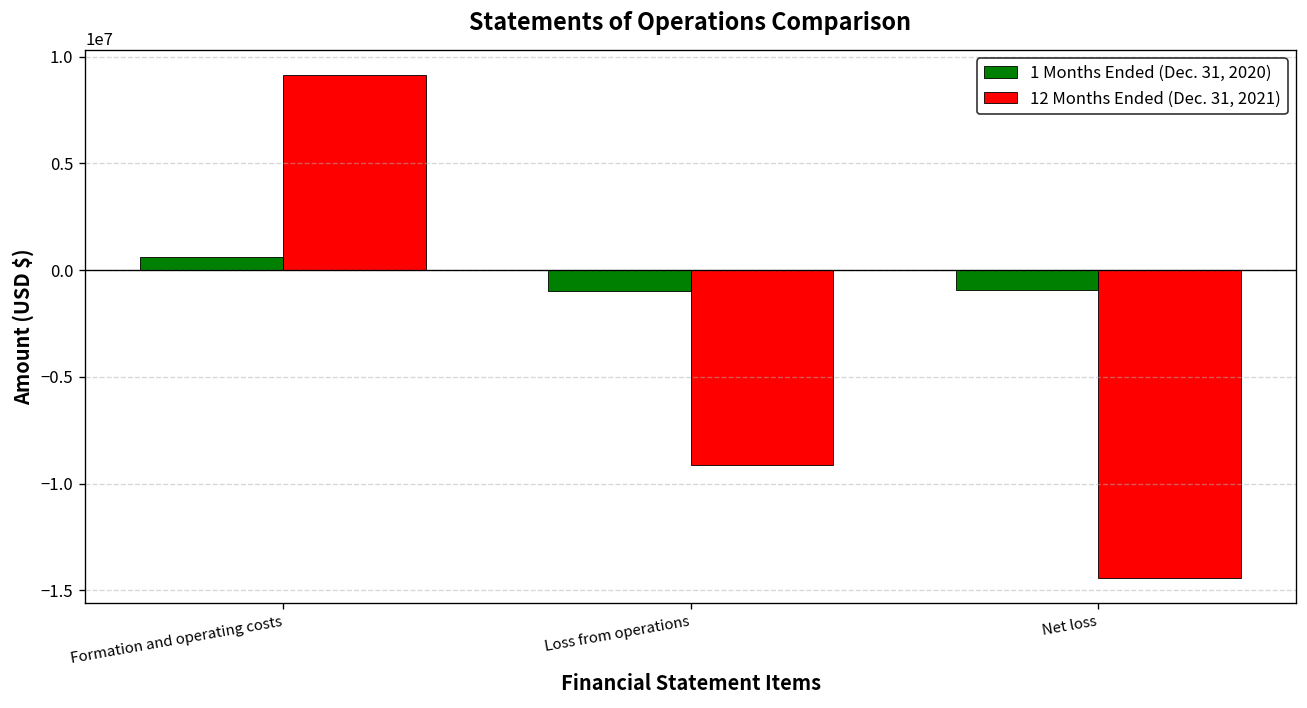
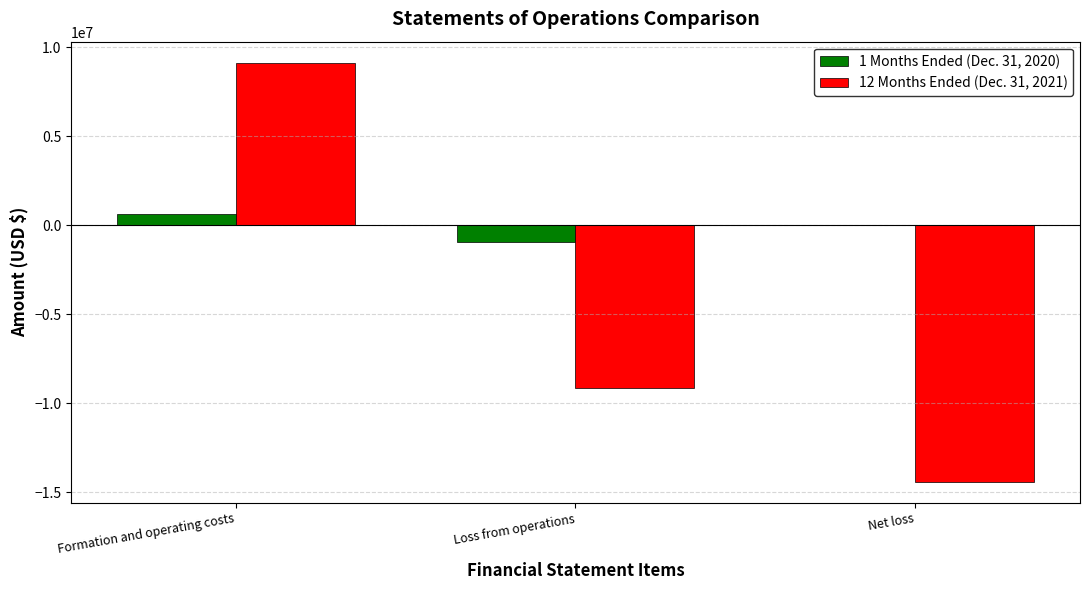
  {
    "1 Months Ended (Dec. 31, 2020)": {
      "Formation and operating costs": 600000,
      "Loss from operations": -1000000,
-     "Net loss": -900000
+     "Net loss": 0
    },
    "12 Months Ended (Dec. 31, 2021)": {
      "Formation and operating costs": 9100000,
      "Loss from operations": -9100000,
      "Net loss": -14400000
    }
  }
